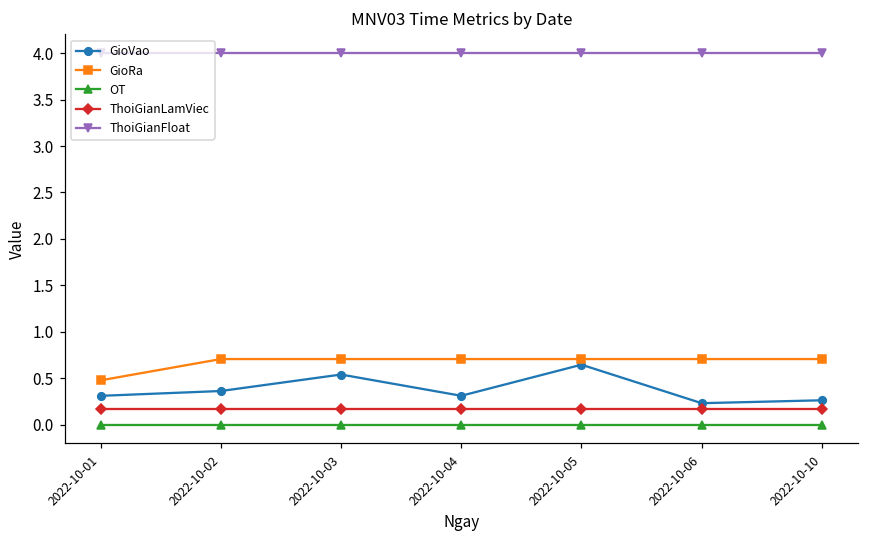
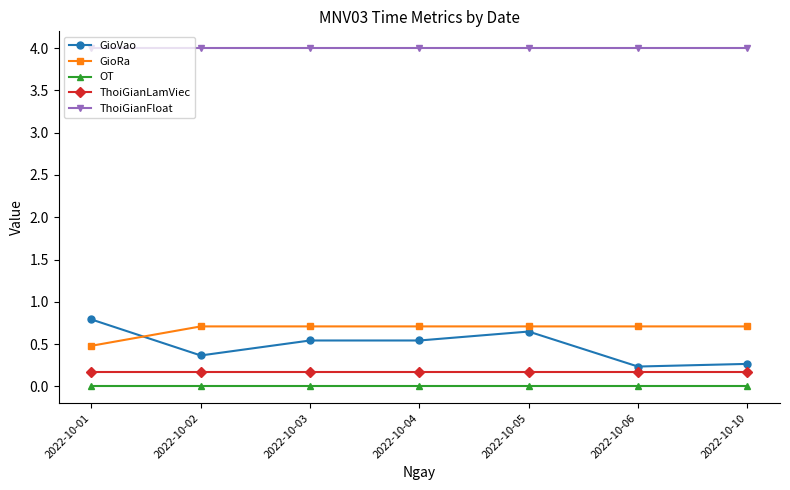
  {
    "GioVao": {
-     "2022-10-01": 0.3,
+     "2022-10-01": 0.8,
      "2022-10-02": 0.4,
      "2022-10-03": 0.5,
-     "2022-10-04": 0.3,
+     "2022-10-04": 0.5,
      "2022-10-05": 0.6,
      "2022-10-06": 0.2,
      "2022-10-10": 0.3
    },
    "GioRa": {
      "2022-10-01": 0.5,
      "2022-10-02": 0.7,
      "2022-10-03": 0.7,
      "2022-10-04": 0.7,
      "2022-10-05": 0.7,
      "2022-10-06": 0.7,
      "2022-10-10": 0.7
    },
    "OT": {
      "2022-10-01": 0.0,
      "2022-10-02": 0.0,
      "2022-10-03": 0.0,
      "2022-10-04": 0.0,
      "2022-10-05": 0.0,
      "2022-10-06": 0.0,
      "2022-10-10": 0.0
    },
    "ThoiGianLamViec": {
      "2022-10-01": 0.2,
      "2022-10-02": 0.2,
      "2022-10-03": 0.2,
      "2022-10-04": 0.2,
      "2022-10-05": 0.2,
      "2022-10-06": 0.2,
      "2022-10-10": 0.2
    },
    "ThoiGianFloat": {
      "2022-10-02": 4.0,
      "2022-10-03": 4.0,
      "2022-10-04": 4.0,
      "2022-10-05": 4.0,
      "2022-10-06": 4.0,
      "2022-10-10": 4.0
    }
  }
